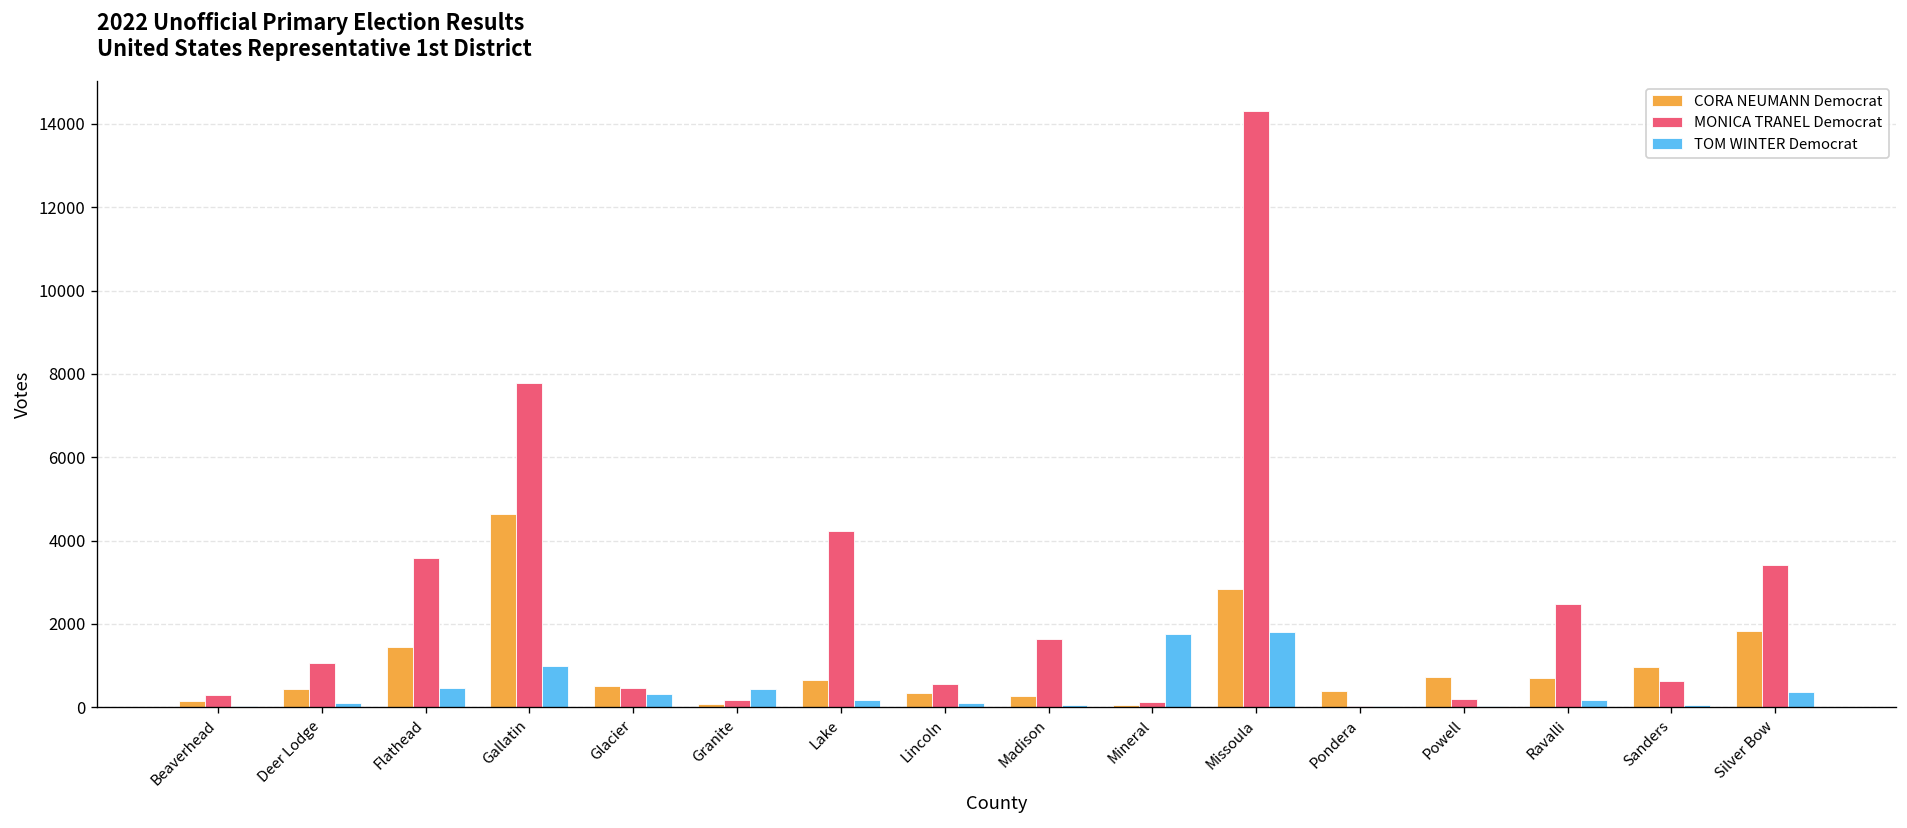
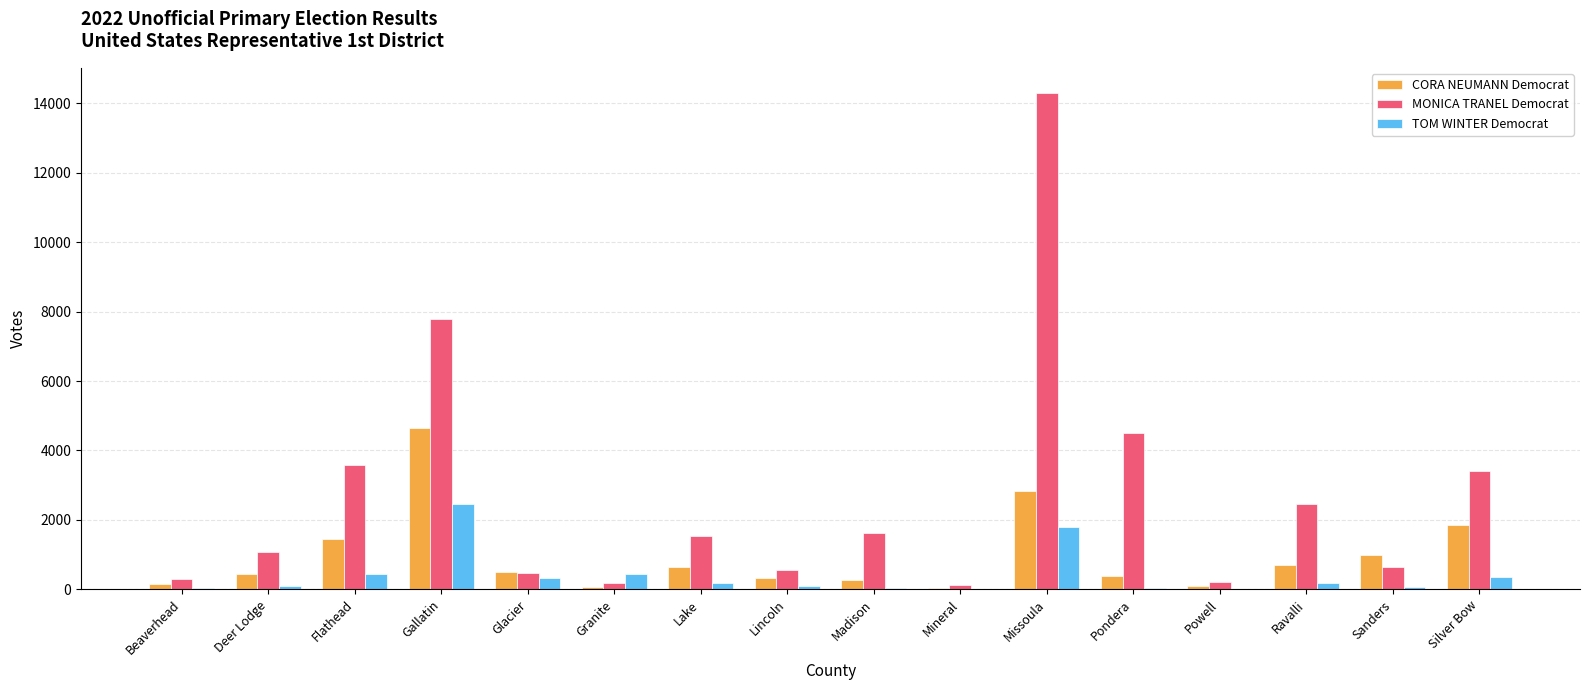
  {
    "CORA NEUMANN Democrat": {
      "Beaverhead": 100,
      "Deer Lodge": 400,
      "Flathead": 1500,
      "Gallatin": 4600,
      "Glacier": 500,
      "Granite": 100,
      "Lake": 700,
      "Lincoln": 300,
      "Madison": 300,
      "Missoula": 2800,
      "Pondera": 400,
-     "Powell": 700,
+     "Powell": 100,
      "Ravalli": 700,
      "Sanders": 1000,
      "Silver Bow": 1800
    },
    "MONICA TRANEL Democrat": {
      "Beaverhead": 300,
      "Deer Lodge": 1100,
      "Flathead": 3600,
      "Gallatin": 7800,
      "Glacier": 500,
      "Granite": 200,
-     "Lake": 4200,
+     "Lake": 1500,
      "Lincoln": 600,
      "Madison": 1600,
      "Mineral": 100,
      "Missoula": 14300,
-     "Pondera": 0,
+     "Pondera": 4500,
      "Powell": 200,
      "Ravalli": 2500,
      "Sanders": 600,
      "Silver Bow": 3400
    },
    "TOM WINTER Democrat": {
      "Deer Lodge": 100,
      "Flathead": 500,
-     "Gallatin": 1000,
+     "Gallatin": 2500,
      "Glacier": 300,
      "Granite": 400,
      "Lake": 200,
      "Lincoln": 100,
-     "Mineral": 1800,
+     "Mineral": 0,
      "Missoula": 1800,
      "Ravalli": 200,
      "Silver Bow": 400
    }
  }
